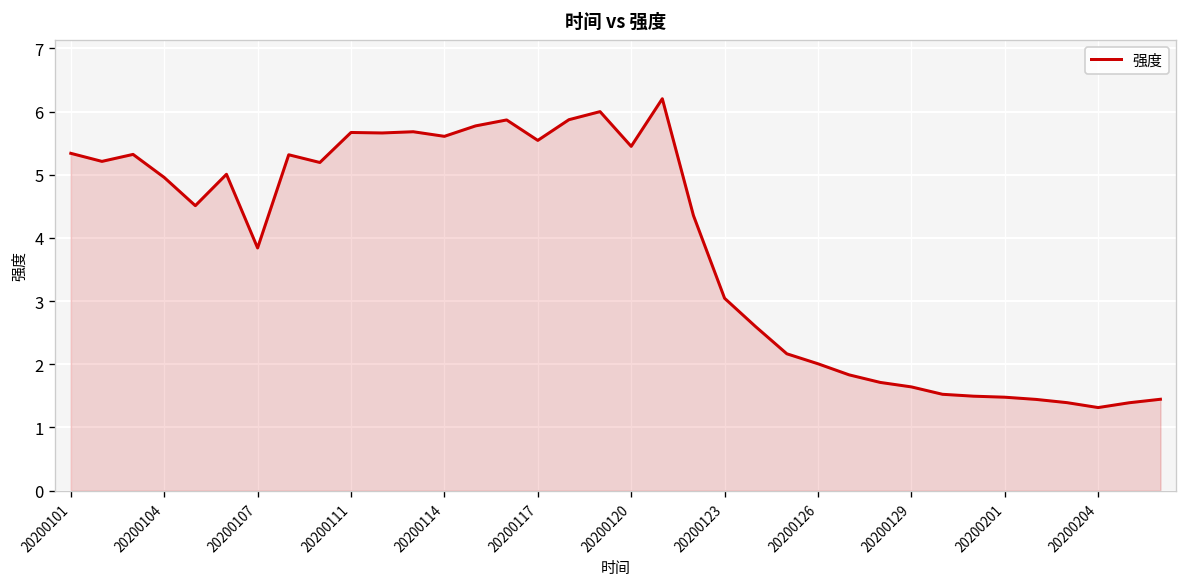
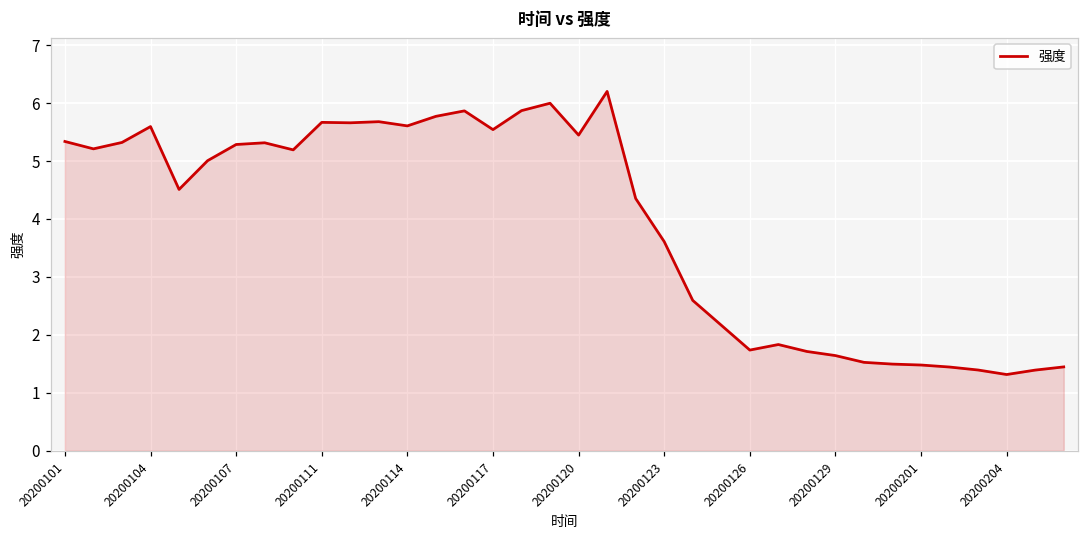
  {
    "20200101": 5.3,
-   "20200104": 5.0,
-   "20200107": 3.8,
+   "20200104": 5.6,
+   "20200107": 5.3,
    "20200111": 5.7,
    "20200114": 5.6,
    "20200117": 5.5,
    "20200120": 5.4,
-   "20200123": 3.0,
-   "20200126": 2.0,
+   "20200123": 3.6,
+   "20200126": 1.7,
    "20200129": 1.6,
    "20200201": 1.5,
    "20200204": 1.3
  }
